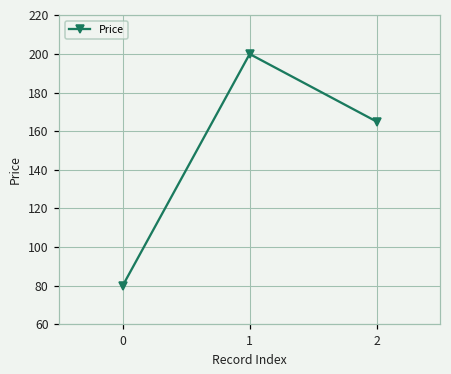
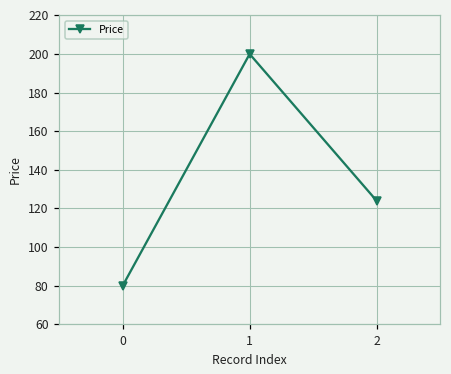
  {
    "0": 80,
    "1": 200,
-   "2": 165
+   "2": 124
  }
